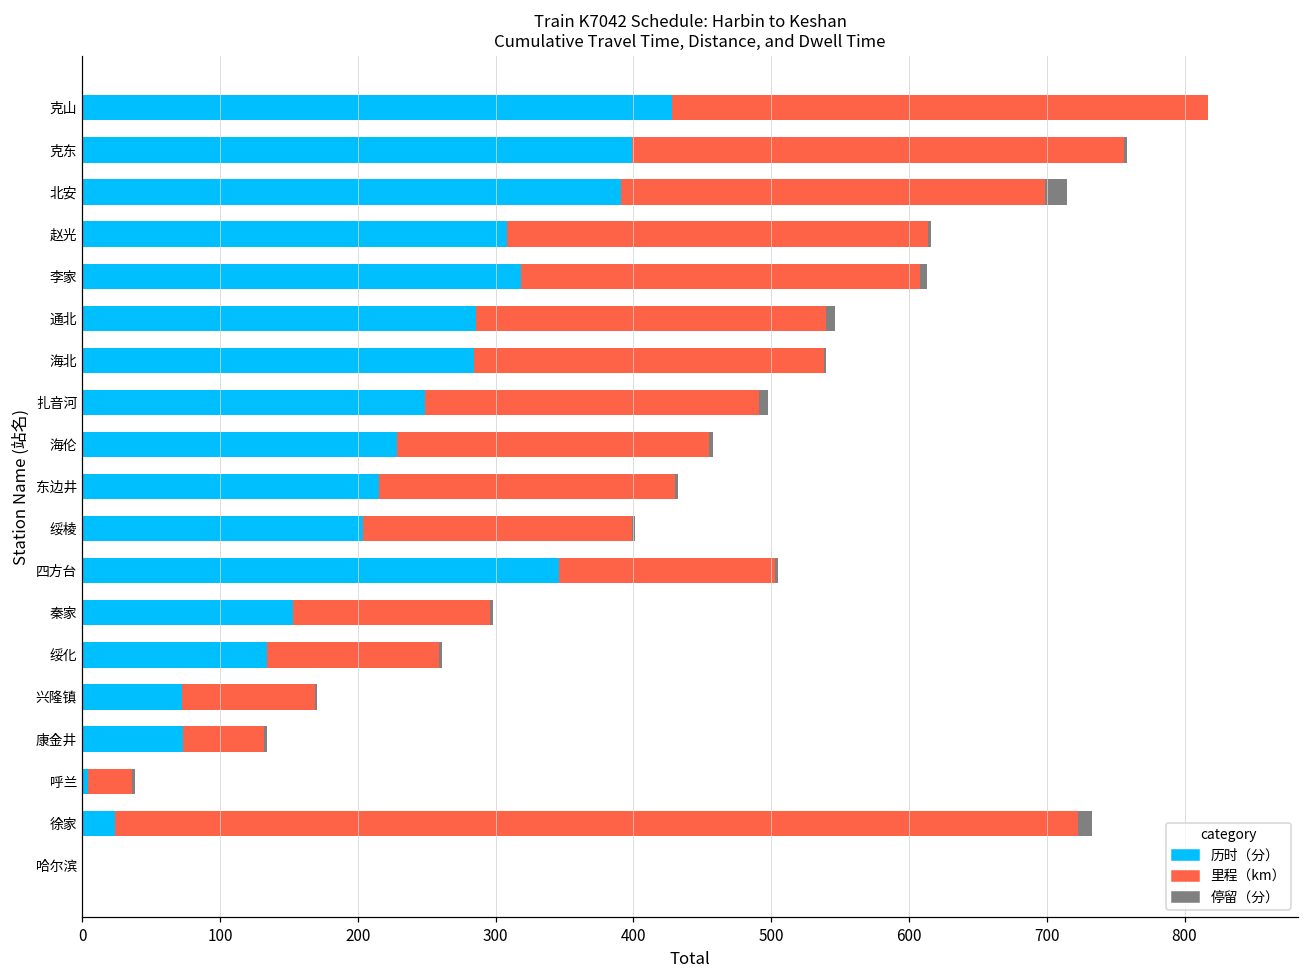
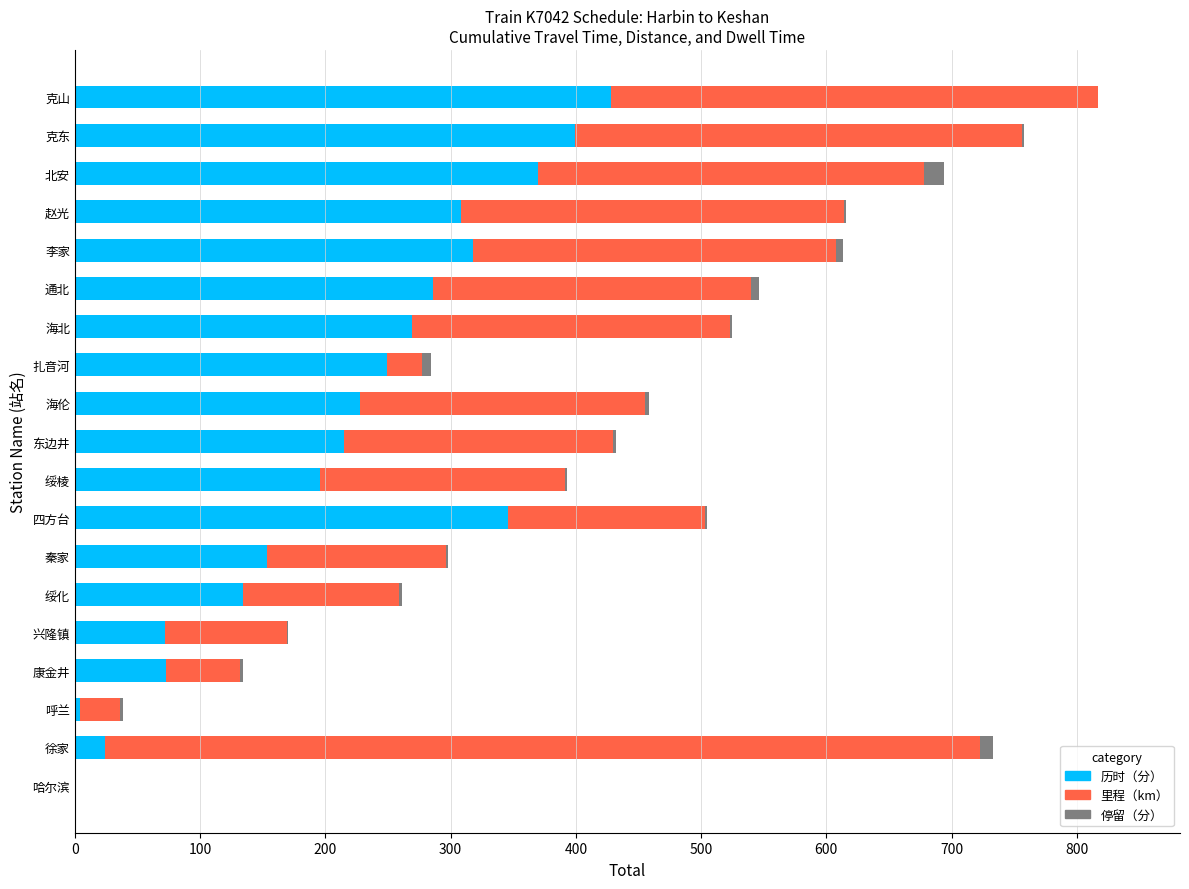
  {
    "历时（分）": {
      "克山": 428,
      "克东": 399,
-     "北安": 391,
+     "北安": 370,
      "赵光": 308,
      "李家": 318,
      "通北": 286,
-     "海北": 284,
+     "海北": 269,
      "扎音河": 249,
      "海伦": 228,
      "东边井": 215,
-     "绥棱": 204,
+     "绥棱": 196,
      "四方台": 346,
      "秦家": 153,
      "绥化": 134,
      "兴隆镇": 72,
      "康金井": 73,
      "呼兰": 4,
      "徐家": 24,
      "哈尔滨": 0
    },
    "里程（km）": {
      "克山": 389,
      "克东": 357,
      "北安": 308,
      "赵光": 306,
      "李家": 290,
      "通北": 254,
      "海北": 254,
-     "扎音河": 242,
+     "扎音河": 28,
      "海伦": 227,
      "东边井": 215,
      "绥棱": 195,
      "四方台": 157,
      "秦家": 143,
      "绥化": 125,
      "兴隆镇": 97,
      "康金井": 59,
      "呼兰": 32,
      "徐家": 699,
      "哈尔滨": 0
    },
    "停留（分）": {
      "克山": 0,
      "克东": 2,
      "北安": 16,
      "赵光": 2,
      "李家": 5,
      "通北": 6,
      "海北": 2,
      "扎音河": 7,
      "海伦": 3,
      "东边井": 2,
      "绥棱": 2,
      "四方台": 2,
      "秦家": 2,
      "绥化": 2,
      "康金井": 2,
      "呼兰": 2,
      "徐家": 10,
      "哈尔滨": 0
    }
  }
